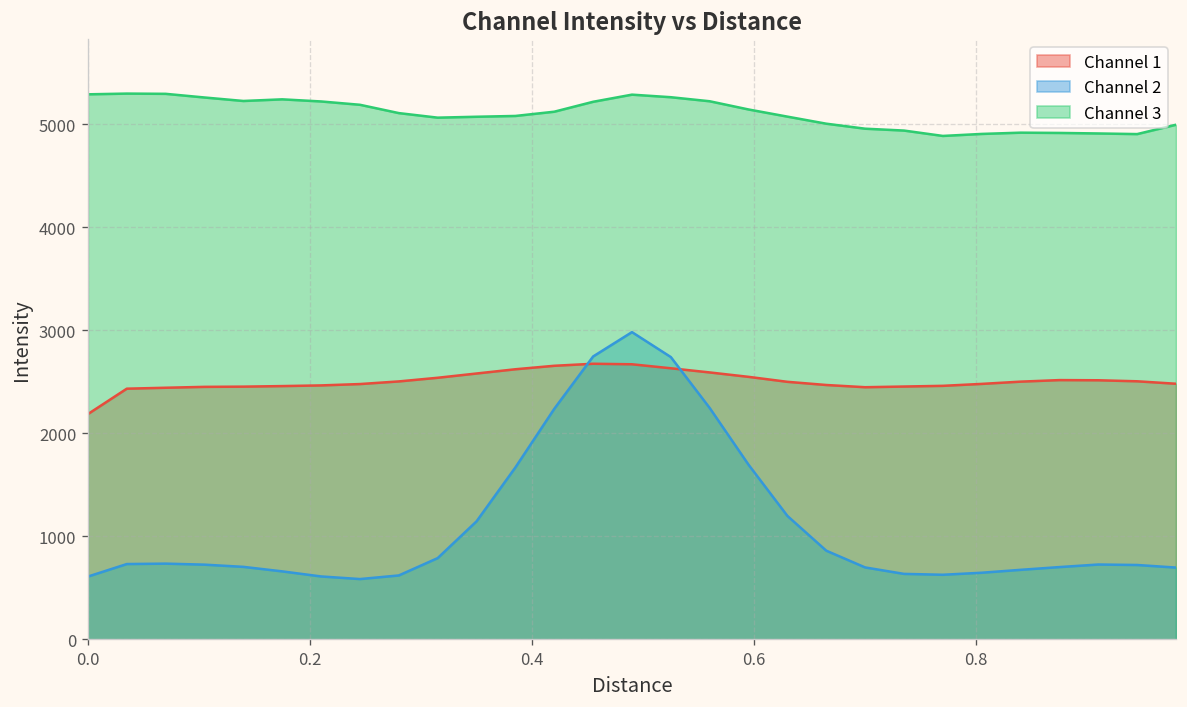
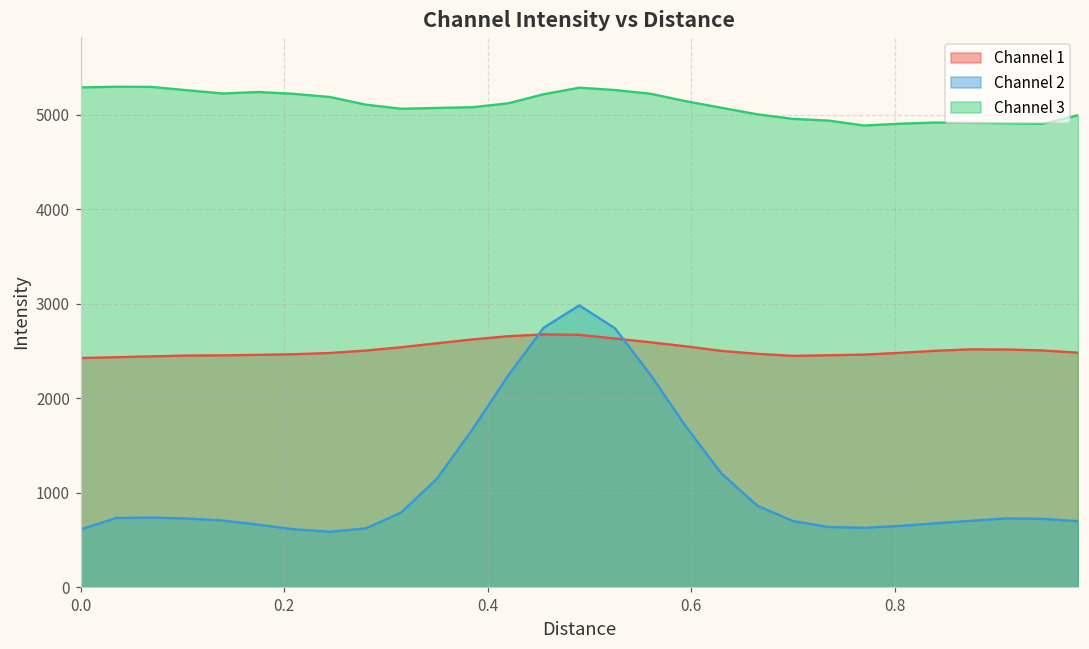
  {
    "Channel 1": {
-     "0.0": 2200
+     "0.0": 2400
    },
    "Channel 2": {
      "0.0": 600
    },
    "Channel 3": {
      "0.0": 5300
    }
  }
